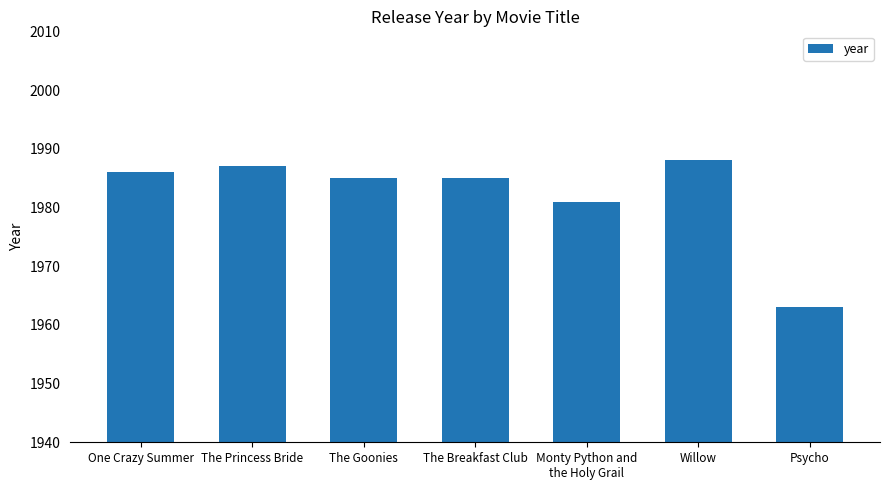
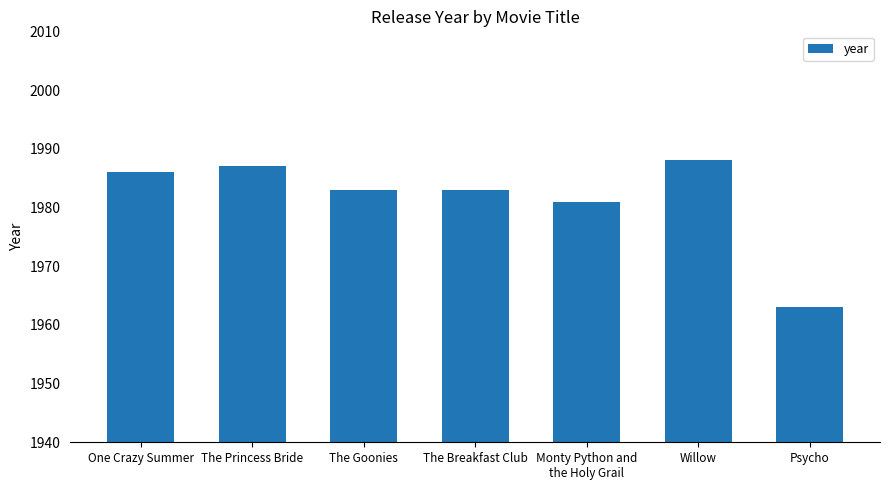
  {
    "One Crazy Summer": 1986,
    "The Princess Bride": 1987,
-   "The Goonies": 1985,
-   "The Breakfast Club": 1985,
+   "The Goonies": 1983,
+   "The Breakfast Club": 1983,
    "Monty Python and the Holy Grail": 1981,
    "Willow": 1988,
    "Psycho": 1963
  }
